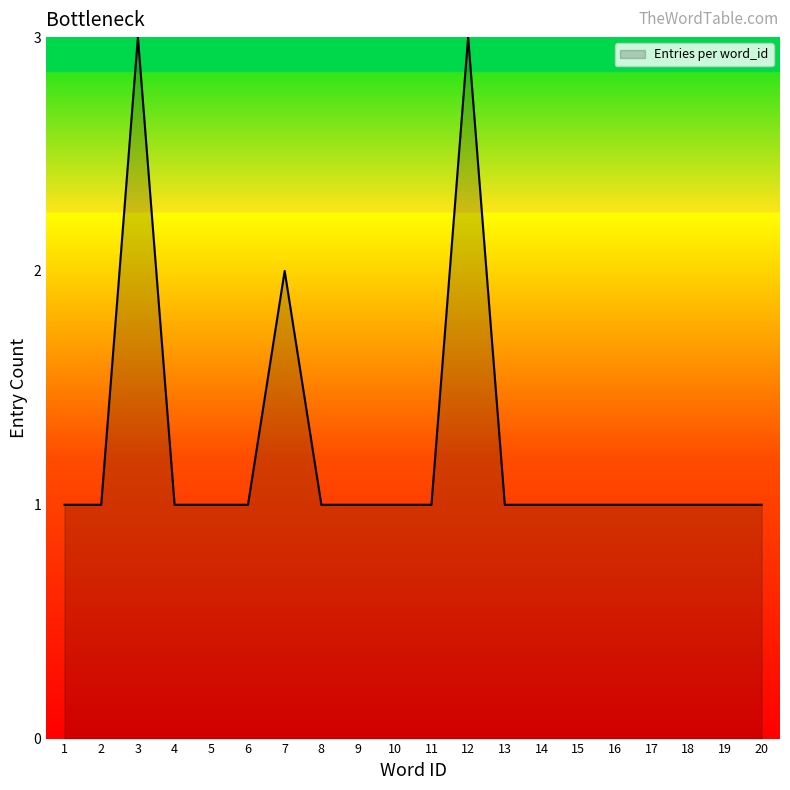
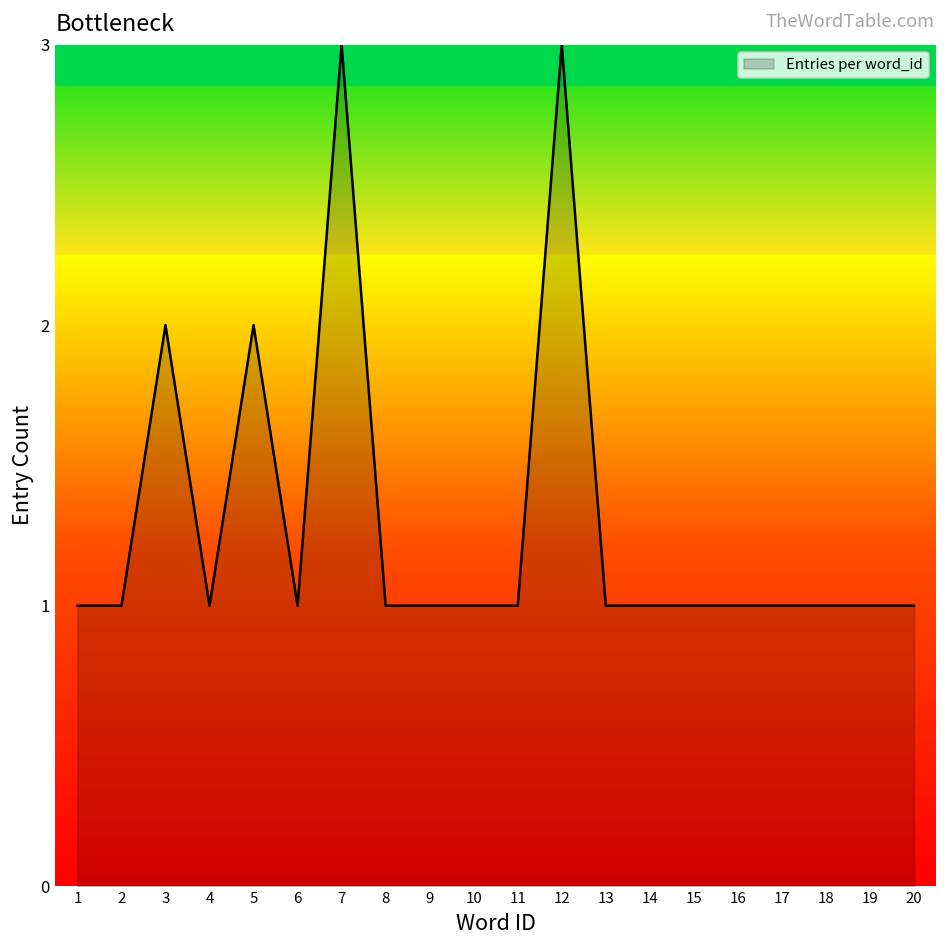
  {
    "1": 1,
    "2": 1,
-   "3": 3,
+   "3": 2,
    "4": 1,
-   "5": 1,
+   "5": 2,
    "6": 1,
-   "7": 2,
+   "7": 3,
    "8": 1,
    "9": 1,
    "10": 1,
    "11": 1,
    "12": 3,
    "13": 1,
    "14": 1,
    "15": 1,
    "16": 1,
    "17": 1,
    "18": 1,
    "19": 1,
    "20": 1
  }
